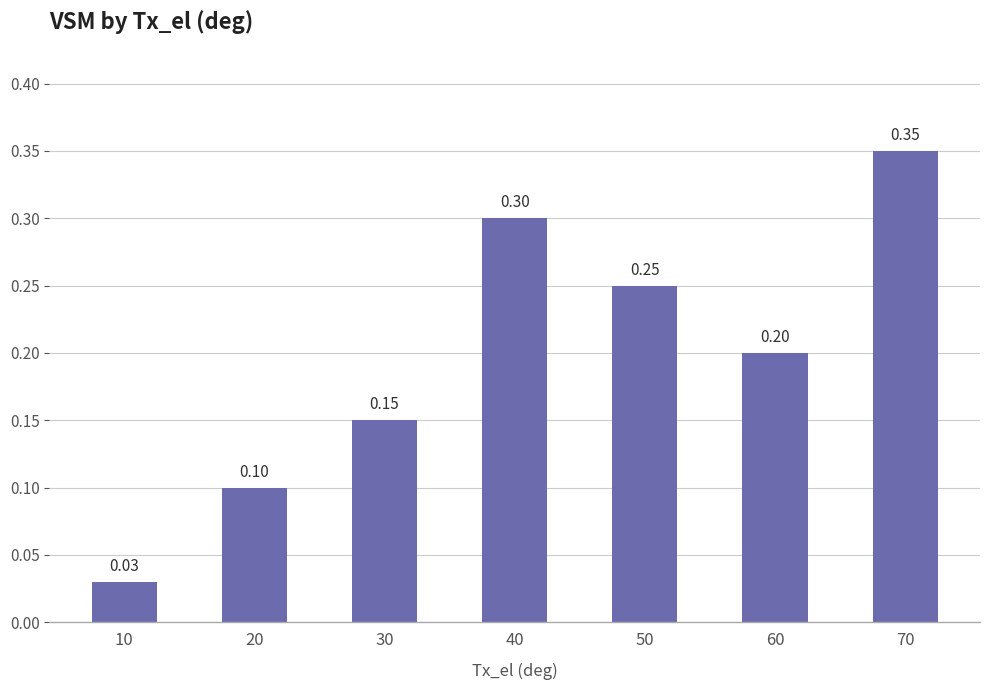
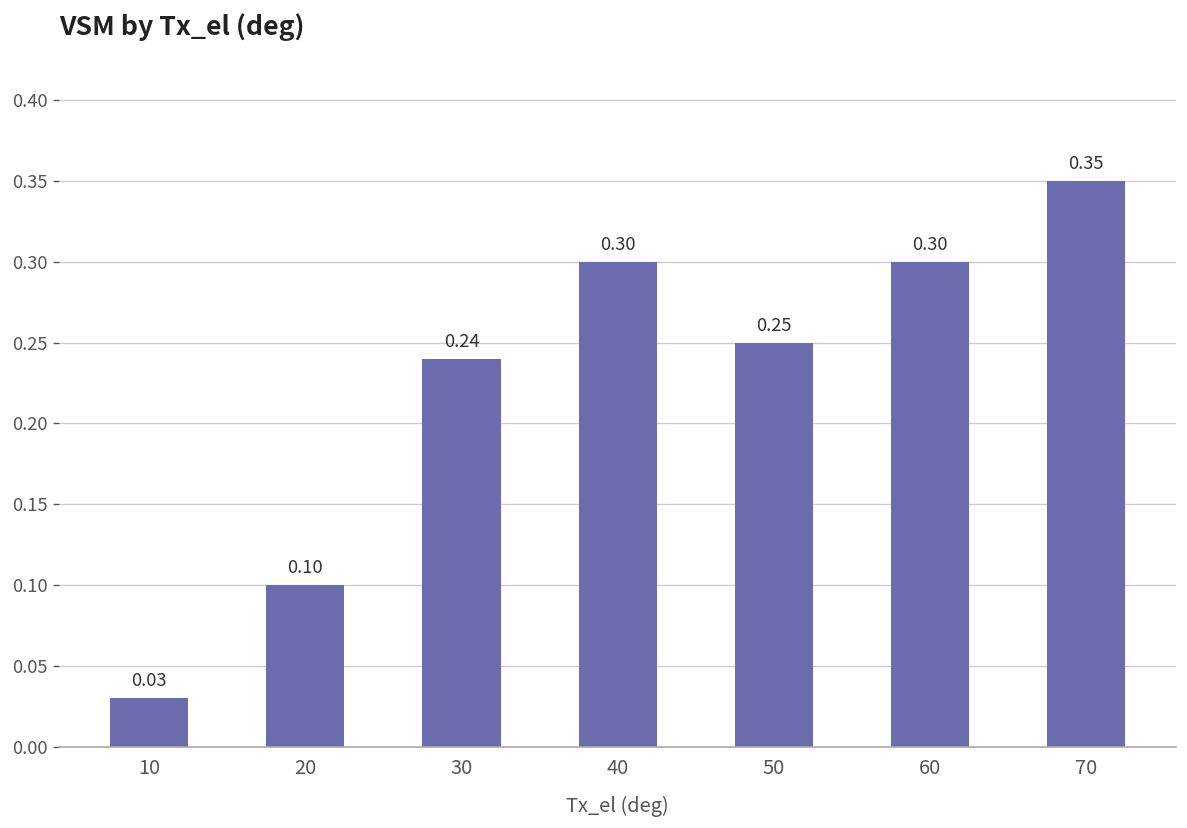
  {
    "10": 0.03,
    "20": 0.10,
-   "30": 0.15,
+   "30": 0.24,
    "40": 0.30,
    "50": 0.25,
-   "60": 0.20,
+   "60": 0.30,
    "70": 0.35
  }
